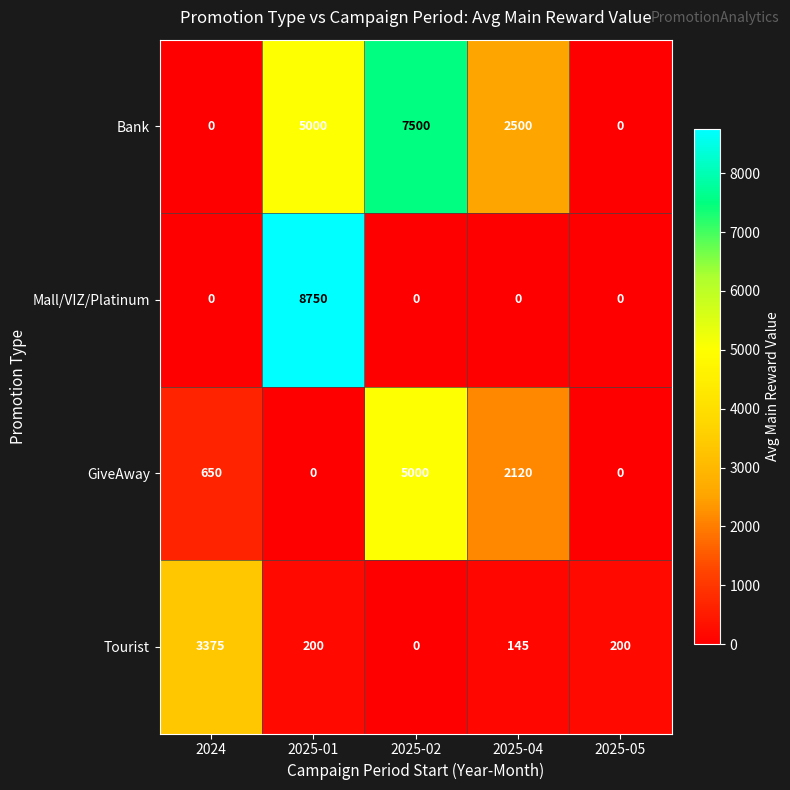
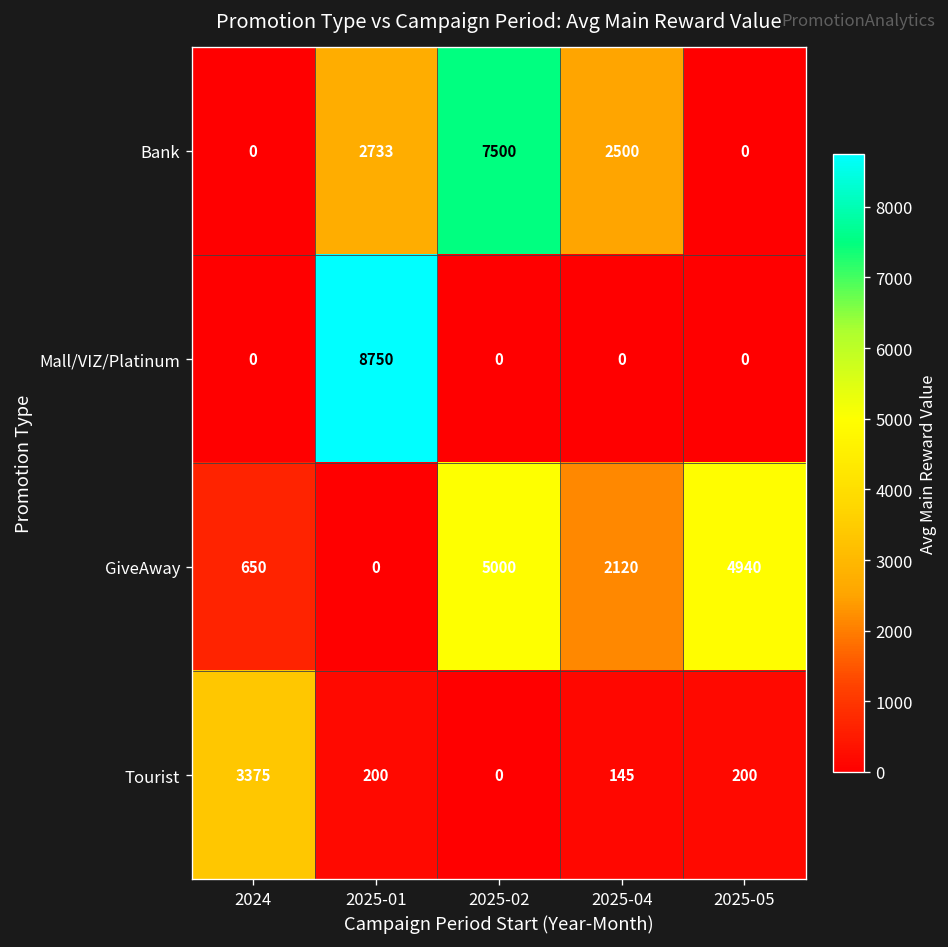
  {
    "Bank": {
      "2024": 0,
-     "2025-01": 5000,
+     "2025-01": 2733,
      "2025-02": 7500,
      "2025-04": 2500,
      "2025-05": 0
    },
    "Mall/VIZ/Platinum": {
      "2024": 0,
      "2025-01": 8750,
      "2025-02": 0,
      "2025-04": 0,
      "2025-05": 0
    },
    "GiveAway": {
      "2024": 650,
      "2025-01": 0,
      "2025-02": 5000,
      "2025-04": 2120,
-     "2025-05": 0
+     "2025-05": 4940
    },
    "Tourist": {
      "2024": 3375,
      "2025-01": 200,
      "2025-02": 0,
      "2025-04": 145,
      "2025-05": 200
    }
  }
